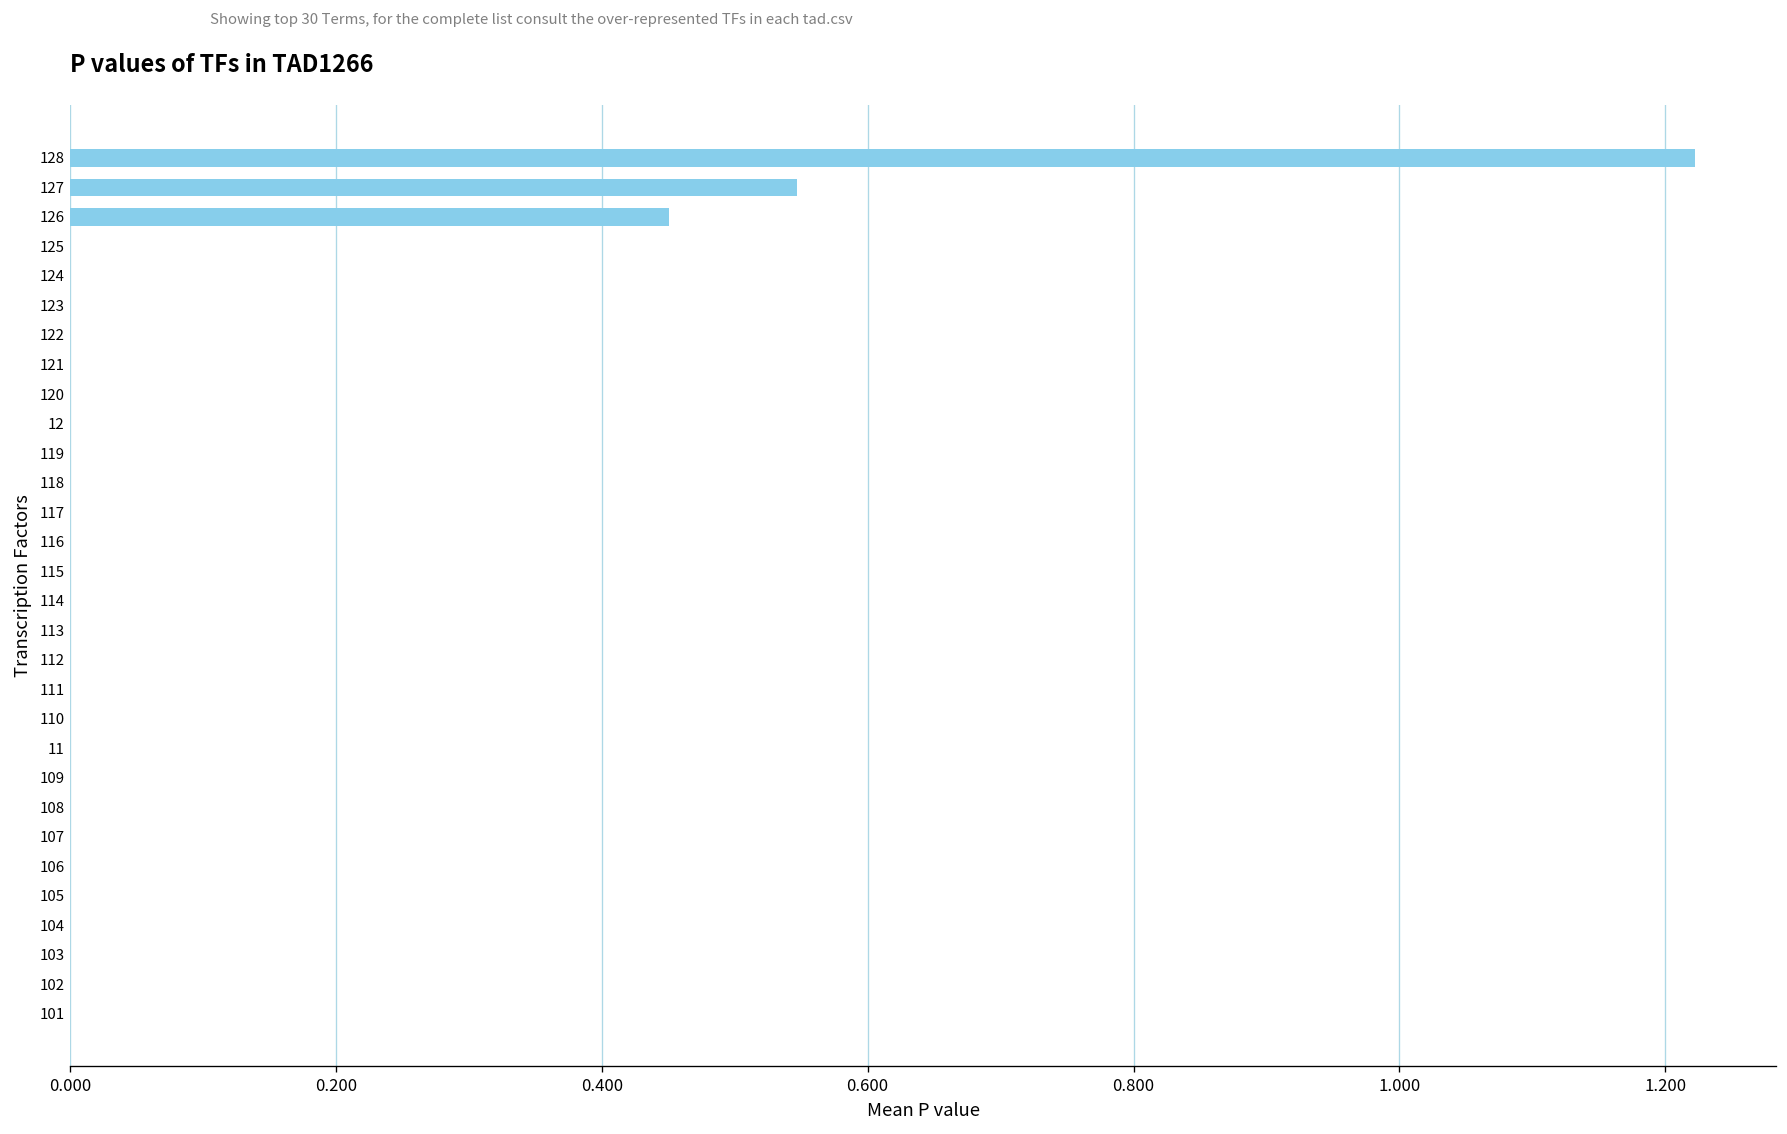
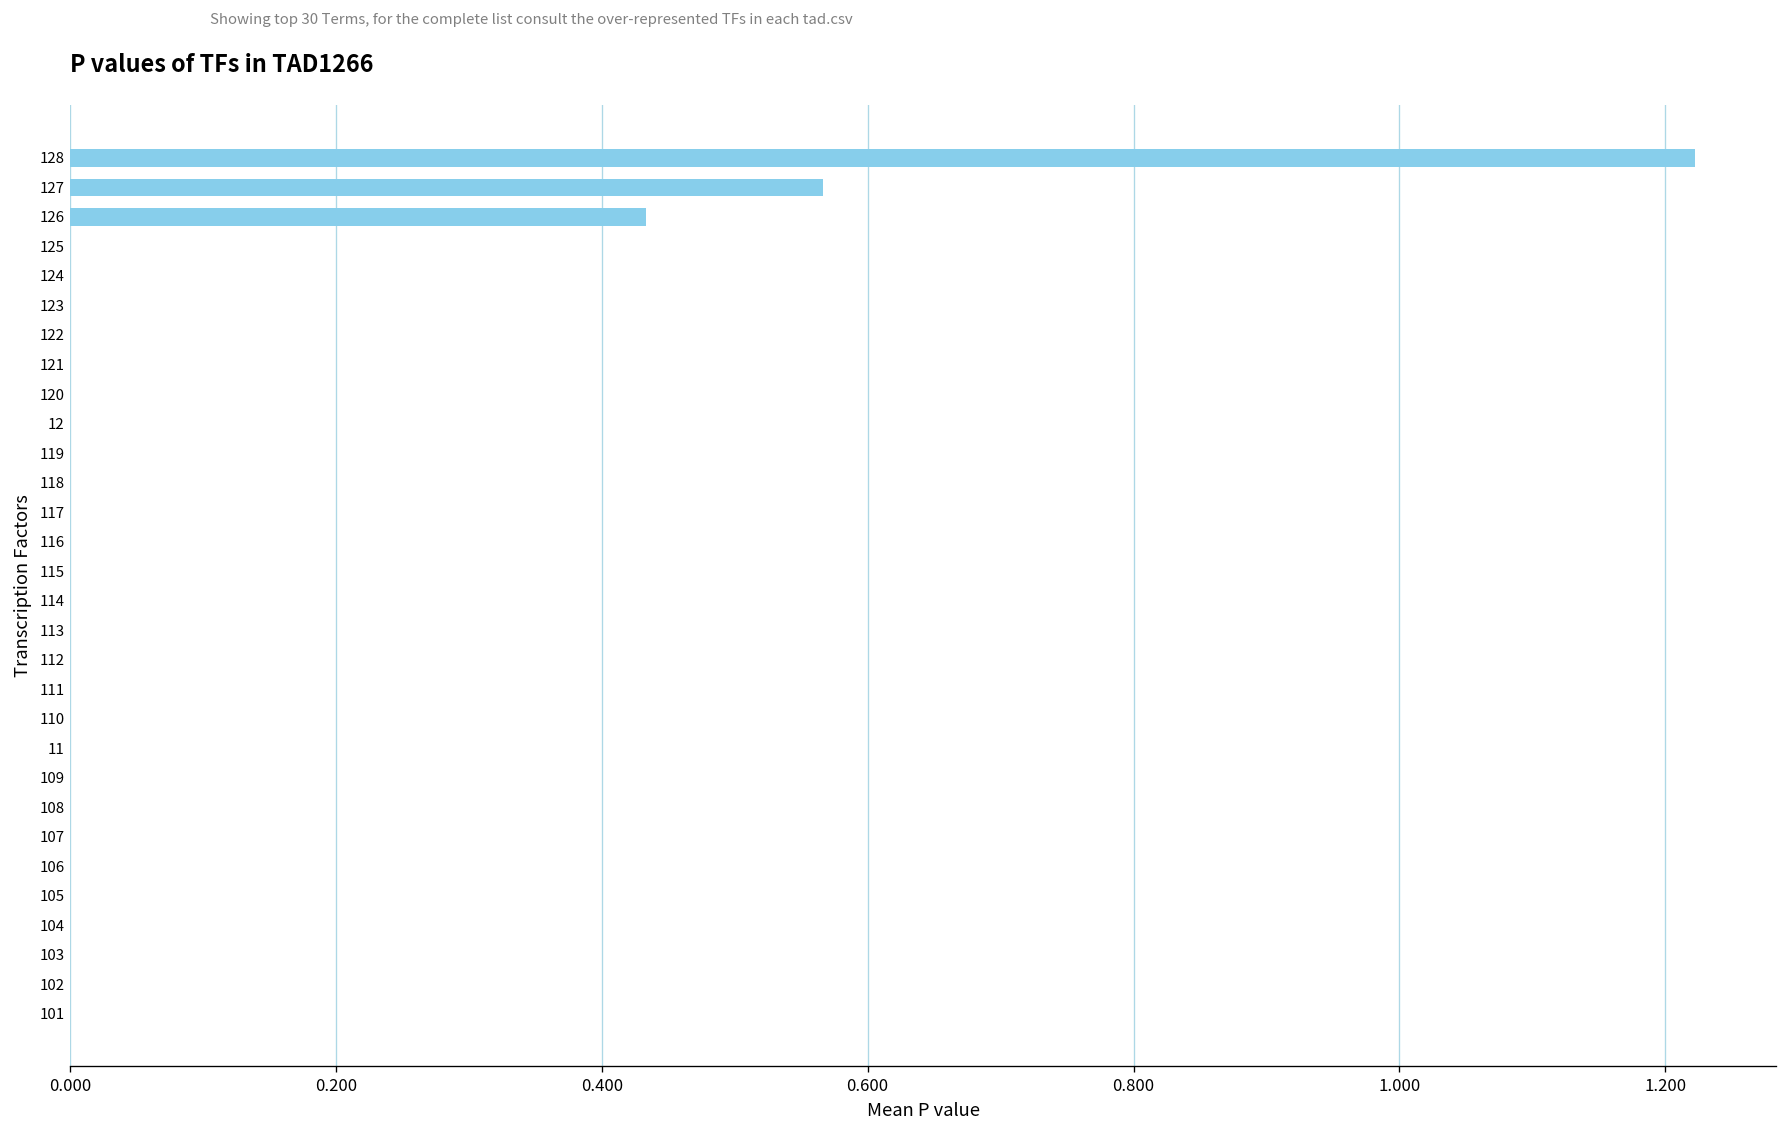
  {
    "128": 1.222,
-   "127": 0.547,
-   "126": 0.450,
+   "127": 0.567,
+   "126": 0.433,
    "125": 0.000,
    "124": 0.000,
    "123": 0.000,
    "122": 0.000,
    "121": 0.000,
    "120": 0.000,
    "12": 0.000,
    "119": 0.000,
    "118": 0.000,
    "117": 0.000,
    "116": 0.000,
    "115": 0.000,
    "114": 0.000,
    "113": 0.000,
    "112": 0.000,
    "111": 0.000,
    "110": 0.000,
    "11": 0.000,
    "109": 0.000,
    "108": 0.000,
    "107": 0.000,
    "106": 0.000,
    "105": 0.000,
    "104": 0.000,
    "103": 0.000,
    "102": 0.000,
    "101": 0.000
  }
